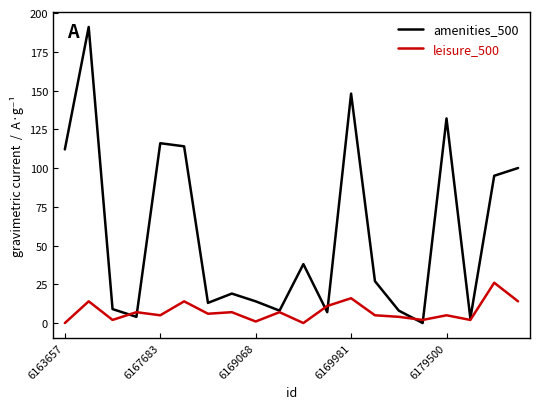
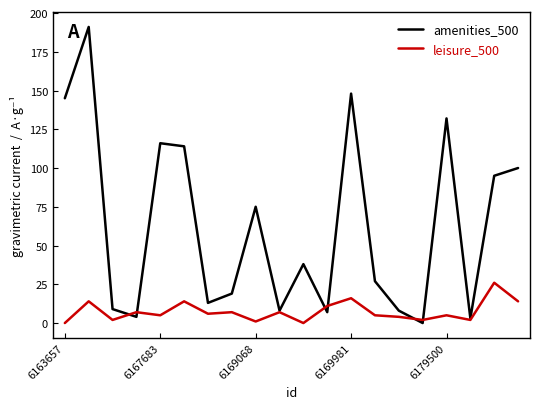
  {
    "amenities_500": {
-     "6163657": 112,
+     "6163657": 145,
      "6167683": 116,
-     "6169068": 14,
+     "6169068": 75,
      "6169981": 148,
      "6179500": 132
    },
    "leisure_500": {
      "6163657": 0,
      "6167683": 5,
      "6169068": 1,
      "6169981": 16,
      "6179500": 5
    }
  }
